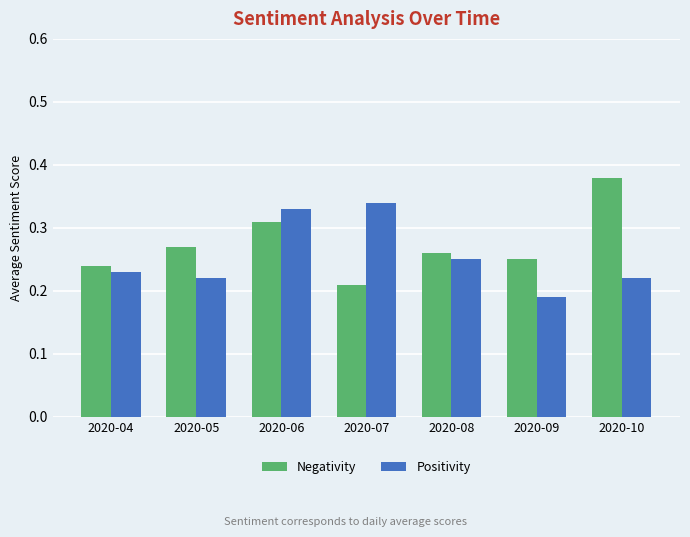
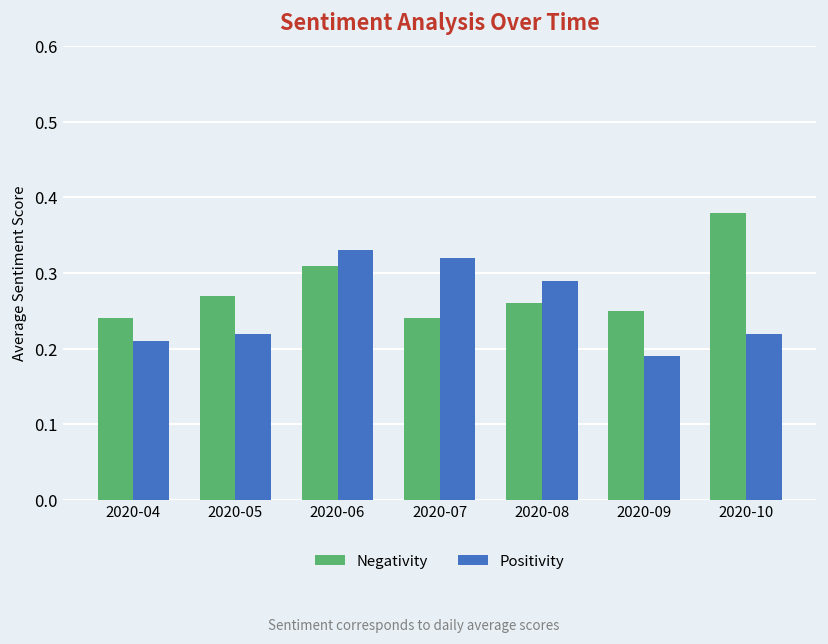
  {
    "Negativity": {
      "2020-04": 0.24,
      "2020-05": 0.27,
      "2020-06": 0.31,
-     "2020-07": 0.21,
+     "2020-07": 0.24,
      "2020-08": 0.26,
      "2020-09": 0.25,
      "2020-10": 0.38
    },
    "Positivity": {
-     "2020-04": 0.23,
+     "2020-04": 0.21,
      "2020-05": 0.22,
      "2020-06": 0.33,
-     "2020-07": 0.34,
-     "2020-08": 0.25,
+     "2020-07": 0.32,
+     "2020-08": 0.29,
      "2020-09": 0.19,
      "2020-10": 0.22
    }
  }
